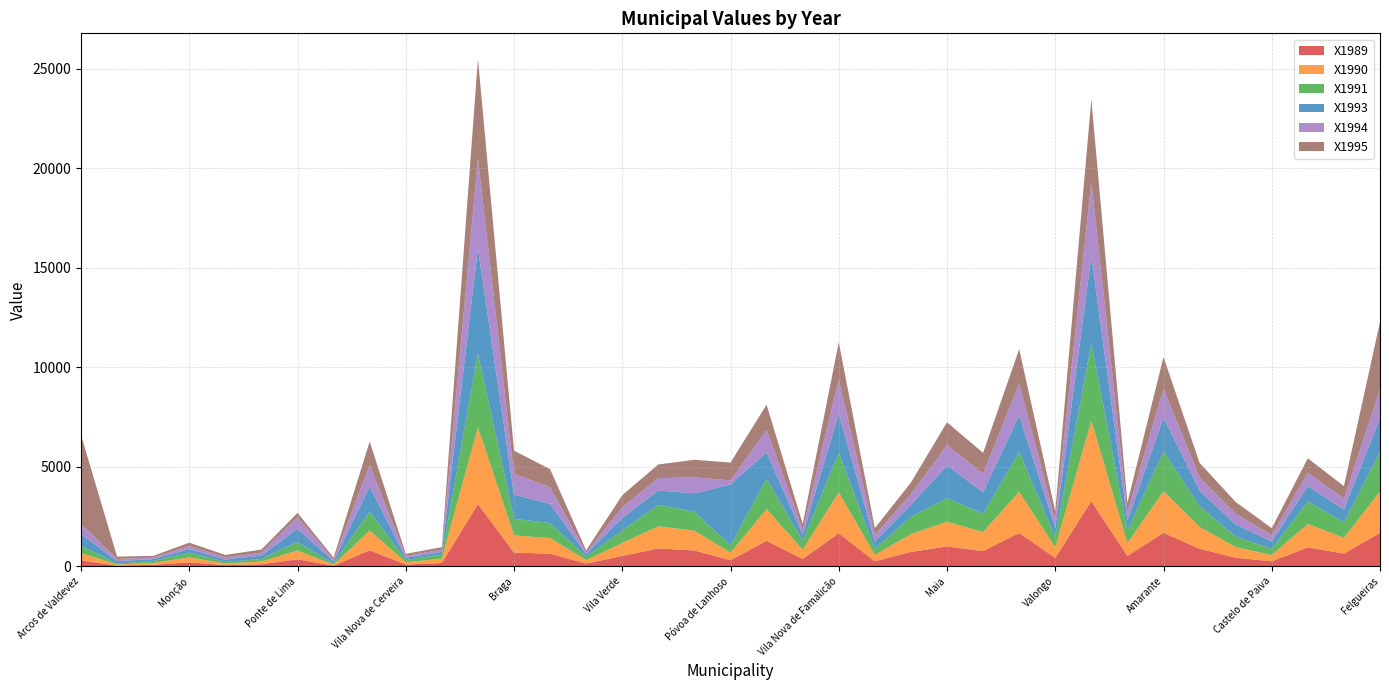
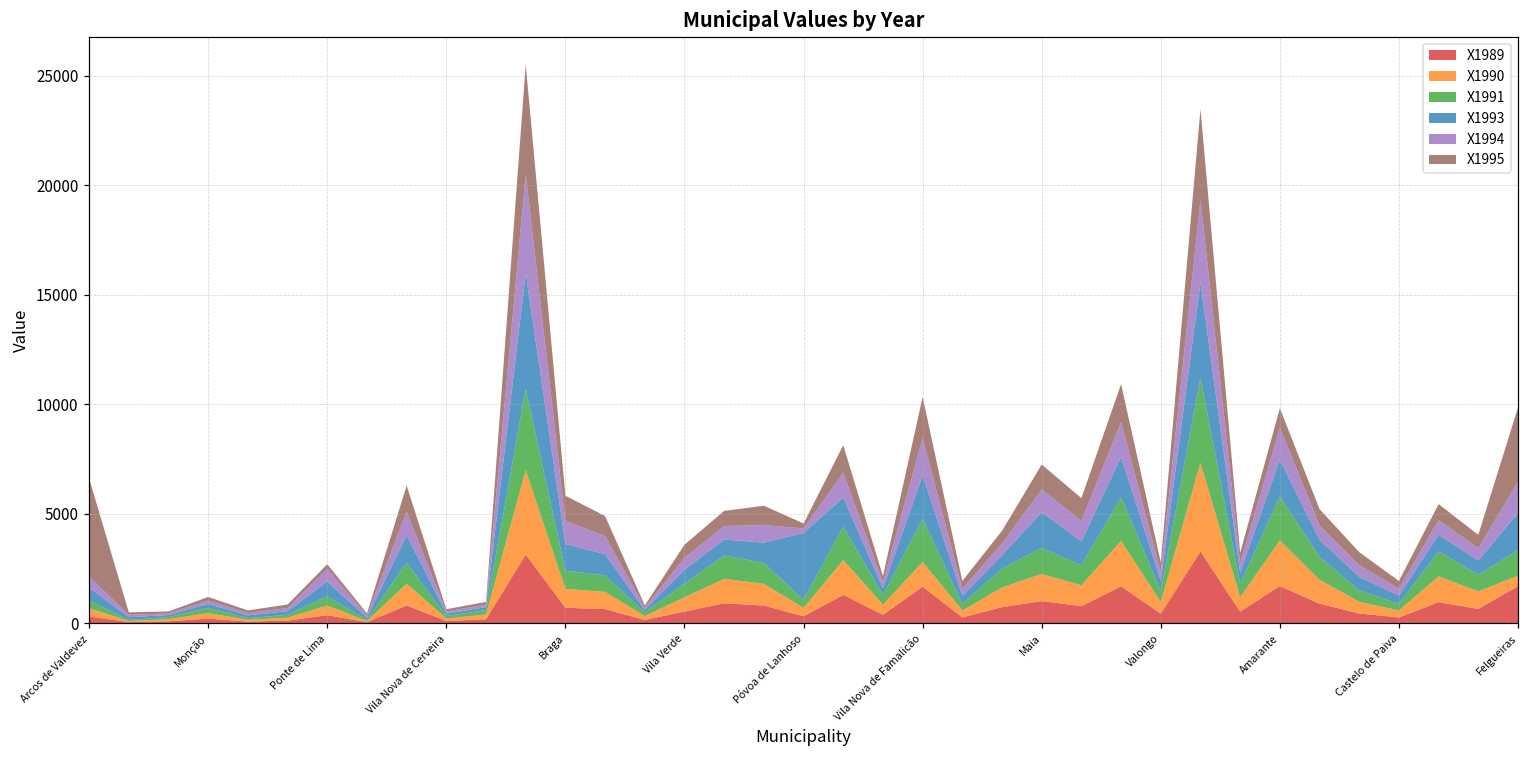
  {
    "X1989": {
      "Arcos de Valdevez": 300,
      "Monção": 200,
      "Ponte de Lima": 400,
      "Braga": 700,
      "Vila Verde": 500,
      "Póvoa de Lanhoso": 300,
      "Vila Nova de Famalicão": 1700,
      "Maia": 1000,
      "Valongo": 400,
      "Amarante": 1700,
      "Felgueiras": 1700
    },
    "X1990": {
      "Arcos de Valdevez": 400,
      "Monção": 300,
      "Ponte de Lima": 400,
      "Braga": 900,
      "Vila Verde": 700,
      "Póvoa de Lanhoso": 400,
-     "Vila Nova de Famalicão": 2100,
+     "Vila Nova de Famalicão": 1100,
      "Maia": 1200,
      "Valongo": 500,
      "Amarante": 2100,
-     "Felgueiras": 2100
+     "Felgueiras": 500
    },
    "X1991": {
      "Arcos de Valdevez": 400,
      "Monção": 200,
      "Ponte de Lima": 400,
      "Braga": 800,
      "Vila Verde": 600,
      "Póvoa de Lanhoso": 400,
      "Vila Nova de Famalicão": 2000,
      "Maia": 1200,
      "Valongo": 500,
      "Amarante": 2000,
-     "Felgueiras": 2000
+     "Felgueiras": 1200
    },
    "X1993": {
      "Arcos de Valdevez": 600,
      "Monção": 200,
      "Ponte de Lima": 700,
      "Braga": 1200,
      "Vila Verde": 600,
      "Póvoa de Lanhoso": 3100,
      "Vila Nova de Famalicão": 2000,
      "Maia": 1600,
      "Valongo": 500,
      "Amarante": 1700,
      "Felgueiras": 1700
    },
    "X1994": {
      "Arcos de Valdevez": 500,
      "Monção": 200,
      "Ponte de Lima": 600,
      "Braga": 1000,
      "Vila Verde": 500,
      "Póvoa de Lanhoso": 200,
      "Vila Nova de Famalicão": 1700,
      "Maia": 1000,
      "Valongo": 400,
      "Amarante": 1400,
      "Felgueiras": 1400
    },
    "X1995": {
      "Arcos de Valdevez": 4500,
      "Monção": 200,
      "Ponte de Lima": 200,
      "Braga": 1200,
      "Vila Verde": 600,
-     "Póvoa de Lanhoso": 900,
+     "Póvoa de Lanhoso": 200,
      "Vila Nova de Famalicão": 1900,
      "Maia": 1100,
      "Valongo": 400,
-     "Amarante": 1600,
+     "Amarante": 900,
      "Felgueiras": 3400
    }
  }
